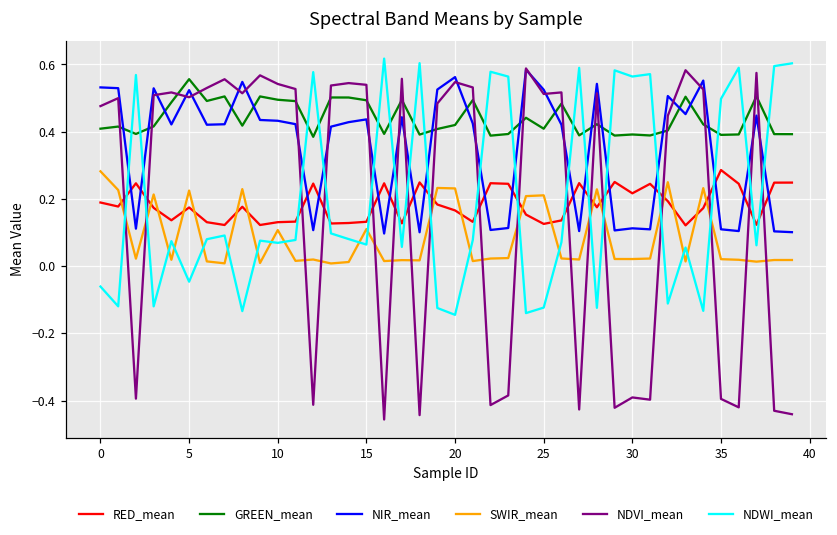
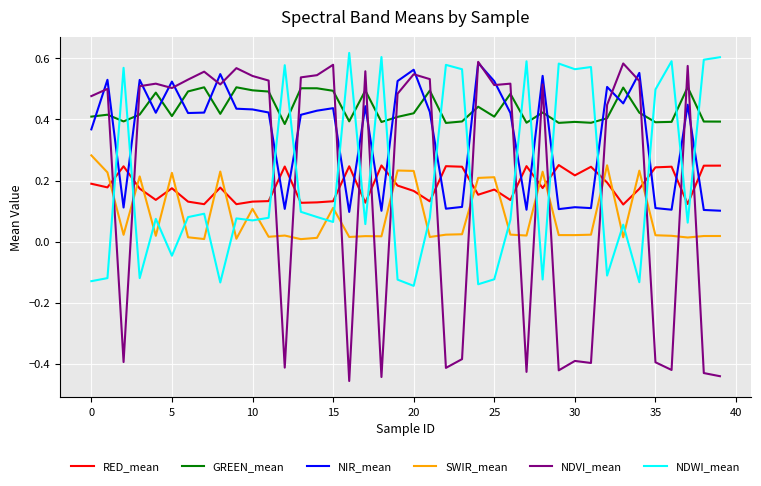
  {
    "RED_mean": {
      "0": 0.19,
      "5": 0.17,
      "10": 0.13,
      "15": 0.13,
      "20": 0.17,
-     "25": 0.13,
+     "25": 0.17,
      "30": 0.22,
-     "35": 0.29
+     "35": 0.24
    },
    "GREEN_mean": {
      "0": 0.41,
-     "5": 0.56,
+     "5": 0.41,
      "10": 0.50,
      "15": 0.49,
      "20": 0.42,
      "25": 0.41,
      "30": 0.39,
      "35": 0.39
    },
    "NIR_mean": {
-     "0": 0.53,
+     "0": 0.37,
      "5": 0.52,
      "10": 0.43,
      "15": 0.44,
      "20": 0.56,
      "25": 0.52,
      "30": 0.11,
      "35": 0.11
    },
    "SWIR_mean": {
      "0": 0.28,
      "5": 0.23,
      "10": 0.11,
      "15": 0.11,
      "20": 0.23,
      "25": 0.21,
      "30": 0.02,
      "35": 0.02
    },
    "NDVI_mean": {
      "0": 0.48,
      "5": 0.50,
      "10": 0.54,
-     "15": 0.54,
+     "15": 0.58,
      "20": 0.55,
      "25": 0.51,
      "30": -0.39,
      "35": -0.39
    },
    "NDWI_mean": {
-     "0": -0.06,
+     "0": -0.13,
      "5": -0.05,
      "10": 0.07,
      "15": 0.06,
      "20": -0.14,
      "25": -0.12,
      "30": 0.56,
      "35": 0.50
    }
  }
